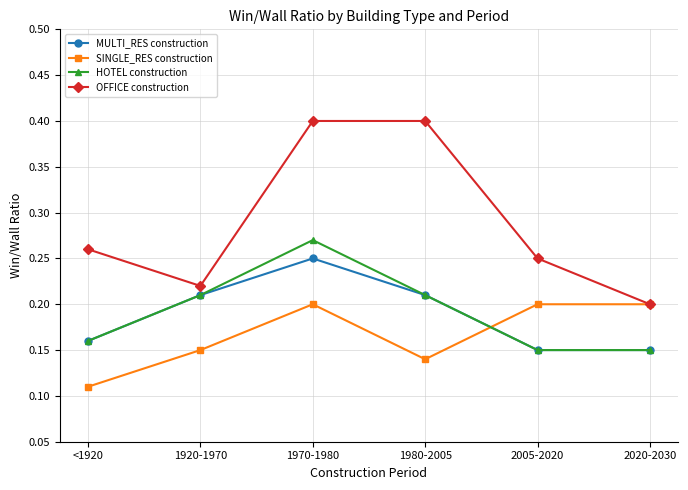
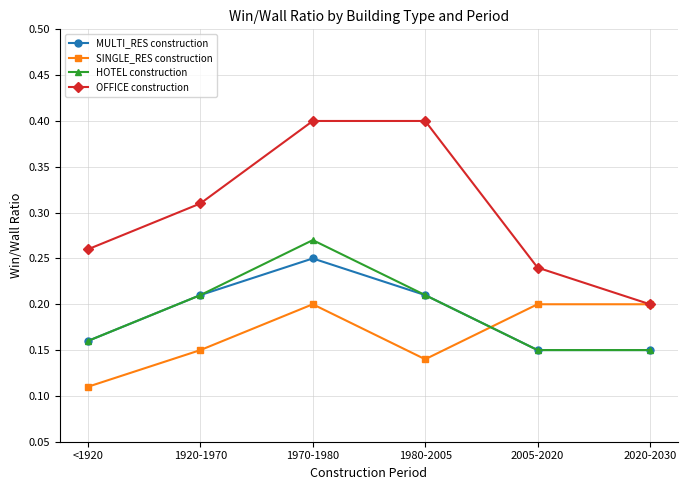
  {
    "MULTI_RES construction": {
      "1970-1980": 0.25
    },
    "SINGLE_RES construction": {
      "<1920": 0.11,
      "1920-1970": 0.15,
      "1970-1980": 0.20,
      "1980-2005": 0.14,
      "2005-2020": 0.20
    },
    "HOTEL construction": {
      "1970-1980": 0.27
    },
    "OFFICE construction": {
      "<1920": 0.26,
-     "1920-1970": 0.22,
+     "1920-1970": 0.31,
      "1970-1980": 0.40,
      "1980-2005": 0.40,
-     "2005-2020": 0.25
+     "2005-2020": 0.24
    }
  }
